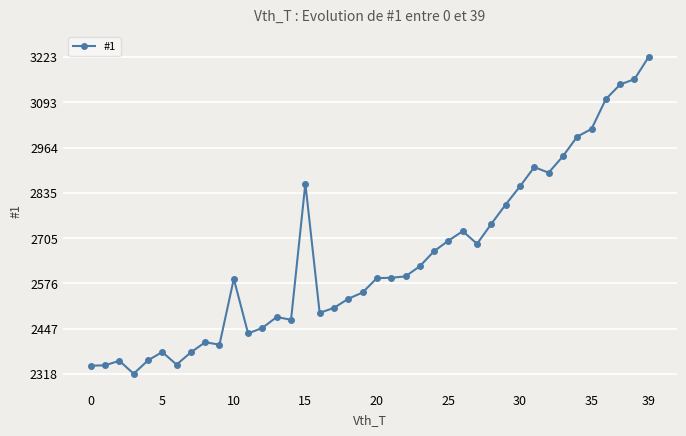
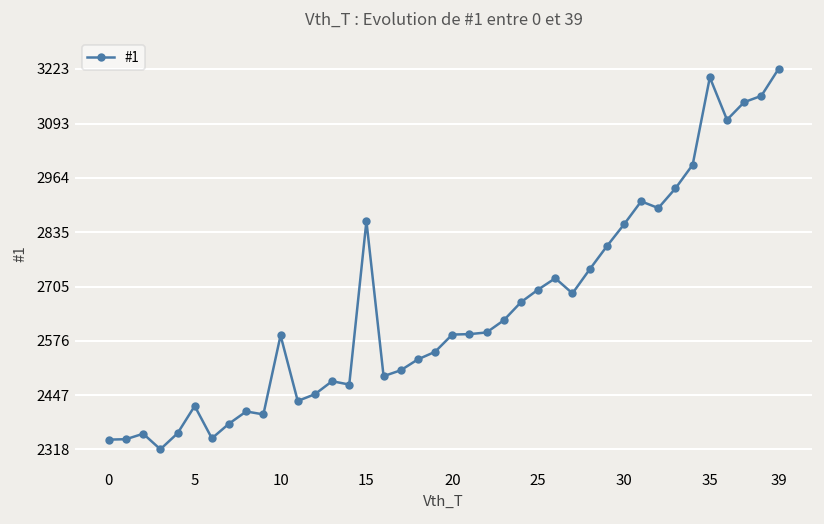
  {
    "0": 2340,
-   "5": 2380,
+   "5": 2420,
    "10": 2590,
    "15": 2860,
    "20": 2590,
    "25": 2700,
    "30": 2850,
-   "35": 3020,
+   "35": 3200,
    "39": 3220
  }
